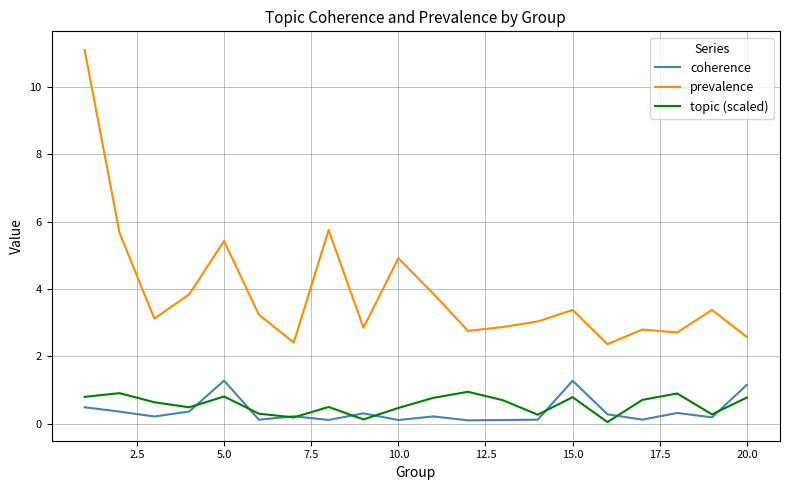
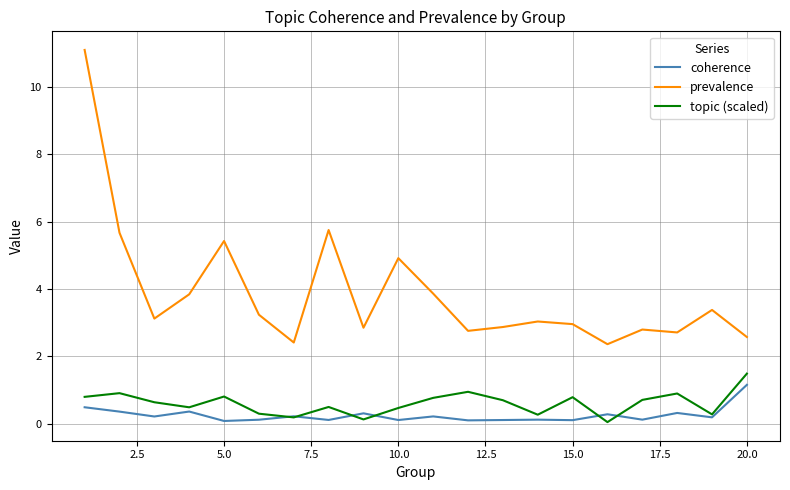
  {
    "coherence": {
-     "5.0": 1.3,
+     "5.0": 0.1,
      "10.0": 0.1,
-     "15.0": 1.3,
+     "15.0": 0.1,
      "20.0": 1.2
    },
    "prevalence": {
      "5.0": 5.4,
      "10.0": 4.9,
-     "15.0": 3.4,
+     "15.0": 3.0,
      "20.0": 2.6
    },
    "topic (scaled)": {
      "5.0": 0.8,
      "10.0": 0.5,
      "15.0": 0.8,
-     "20.0": 0.8
+     "20.0": 1.5
    }
  }
